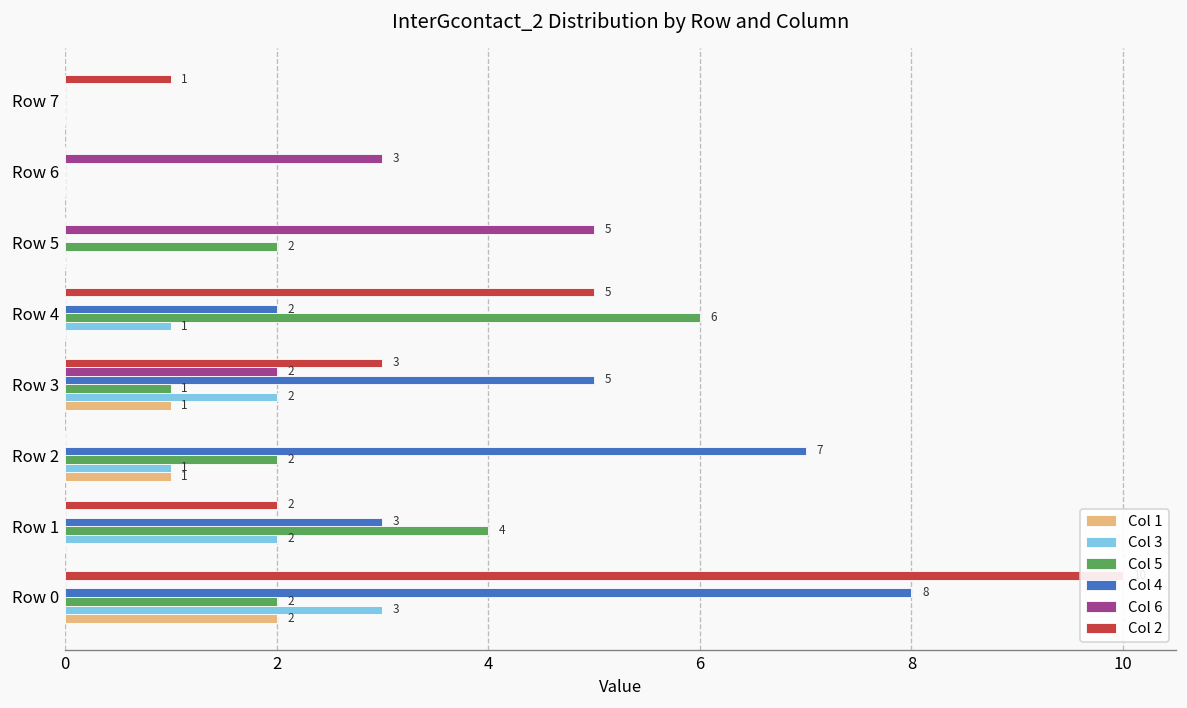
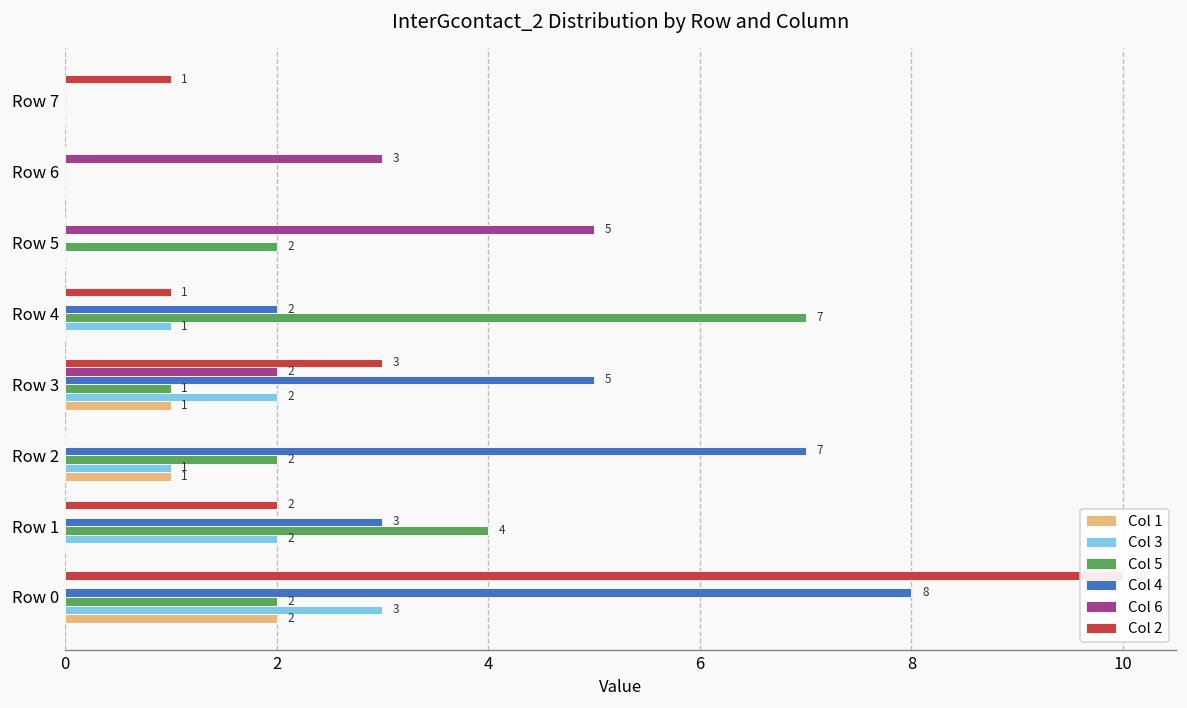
  {
    "Col 1": {
      "Row 3": 1,
      "Row 0": 2
    },
    "Col 3": {
      "Row 4": 1,
      "Row 3": 2,
      "Row 1": 2,
      "Row 0": 3
    },
    "Col 5": {
      "Row 5": 2,
-     "Row 4": 6,
+     "Row 4": 7,
      "Row 3": 1,
      "Row 2": 2,
      "Row 1": 4,
      "Row 0": 2
    },
    "Col 4": {
      "Row 4": 2,
      "Row 3": 5,
      "Row 2": 7,
      "Row 1": 3,
      "Row 0": 8
    },
    "Col 6": {
      "Row 6": 3,
      "Row 5": 5,
      "Row 3": 2
    },
    "Col 2": {
      "Row 7": 1,
-     "Row 4": 5,
+     "Row 4": 1,
      "Row 3": 3,
      "Row 1": 2
    }
  }
